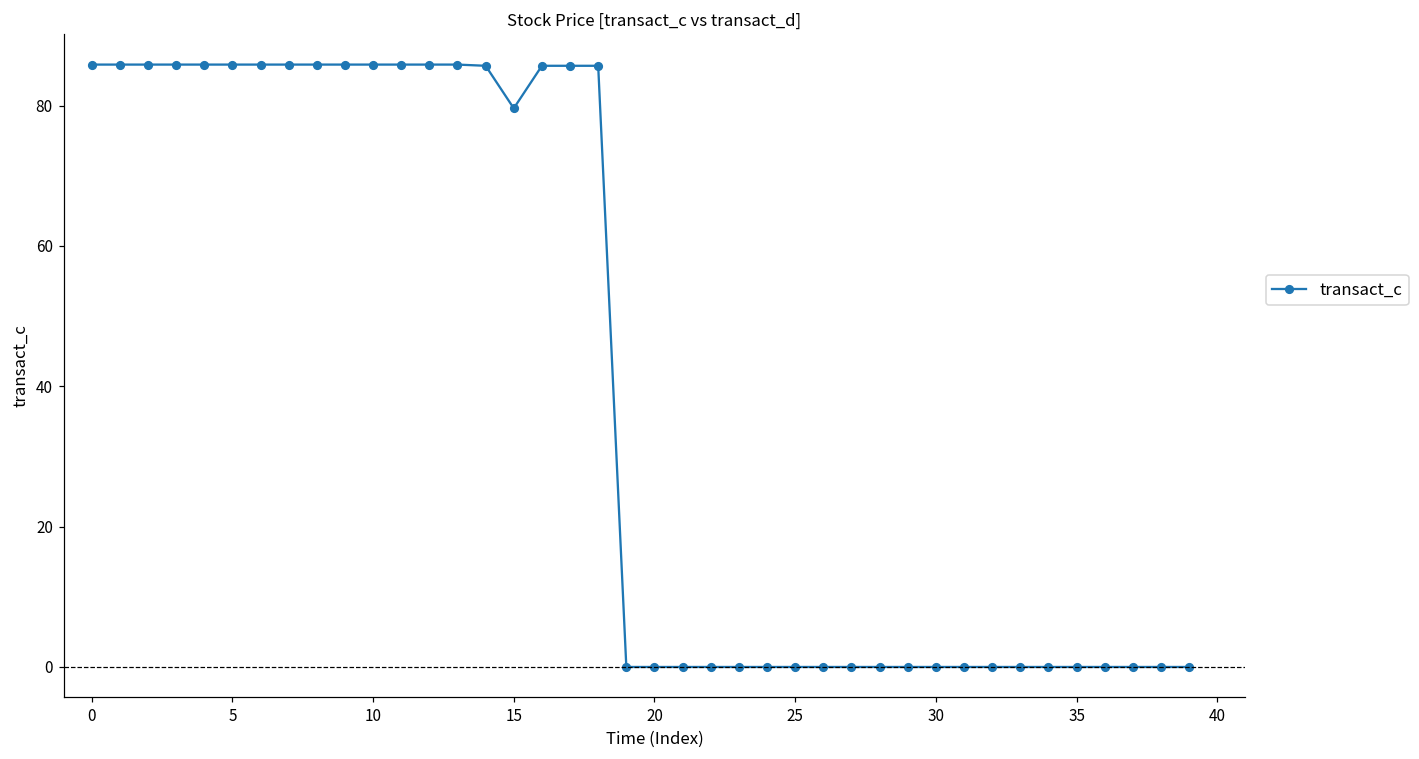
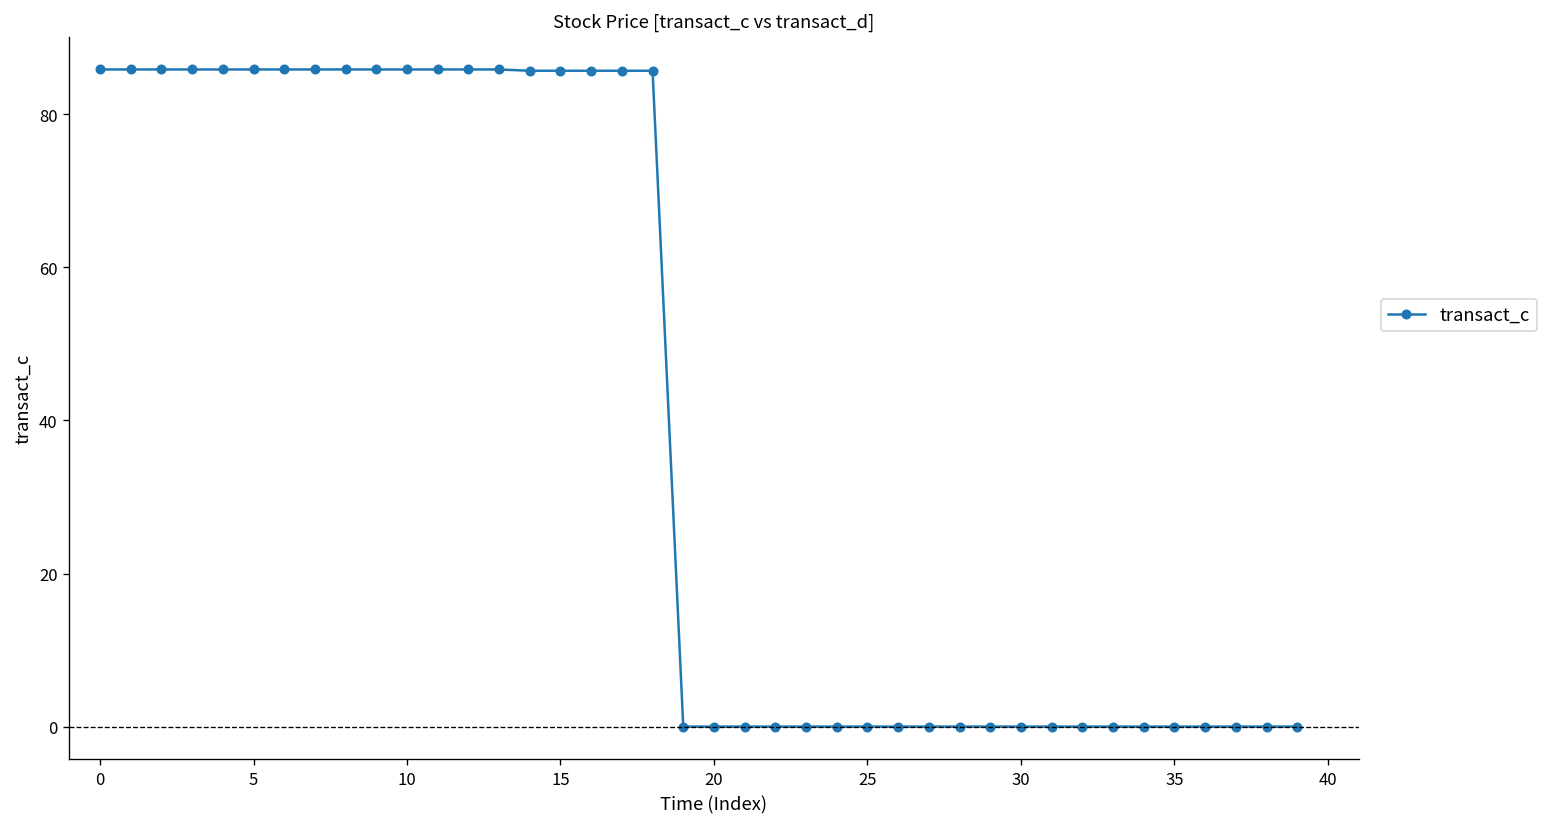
  {
    "0": 86,
    "5": 86,
    "10": 86,
-   "15": 80,
+   "15": 86,
    "20": 0,
    "25": 0,
    "30": 0,
    "35": 0
  }
